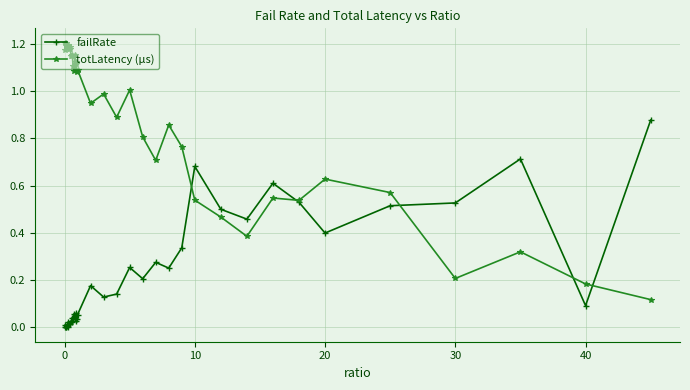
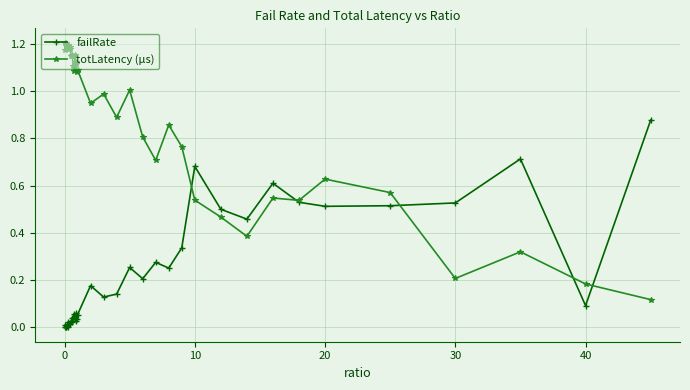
  {
    "failRate": {
      "0": 0.00,
      "10": 0.68,
-     "20": 0.40,
+     "20": 0.51,
      "30": 0.53,
      "40": 0.09
    },
    "totLatency (µs)": {
      "10": 0.54,
      "20": 0.63,
      "30": 0.21,
      "40": 0.18
    }
  }
